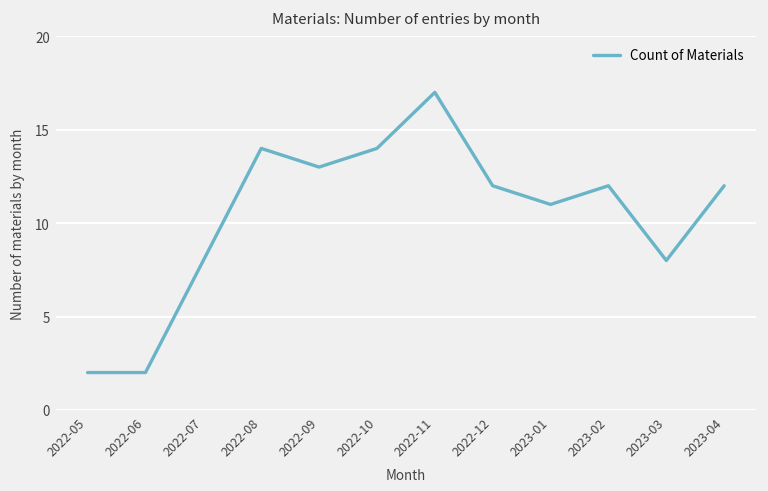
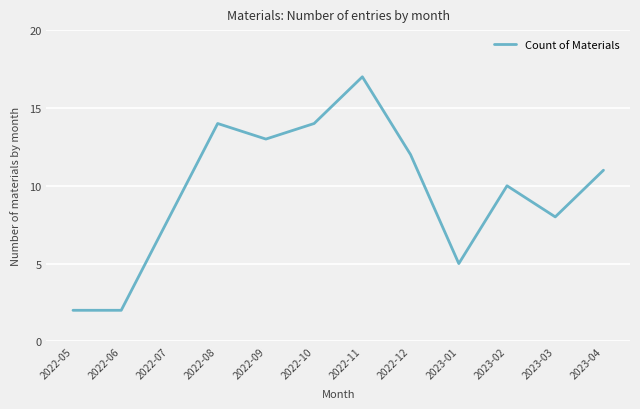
  {
    "2022-05": 2,
    "2022-06": 2,
    "2022-07": 8,
    "2022-08": 14,
    "2022-09": 13,
    "2022-10": 14,
    "2022-11": 17,
    "2022-12": 12,
-   "2023-01": 11,
-   "2023-02": 12,
+   "2023-01": 5,
+   "2023-02": 10,
    "2023-03": 8,
-   "2023-04": 12
+   "2023-04": 11
  }
